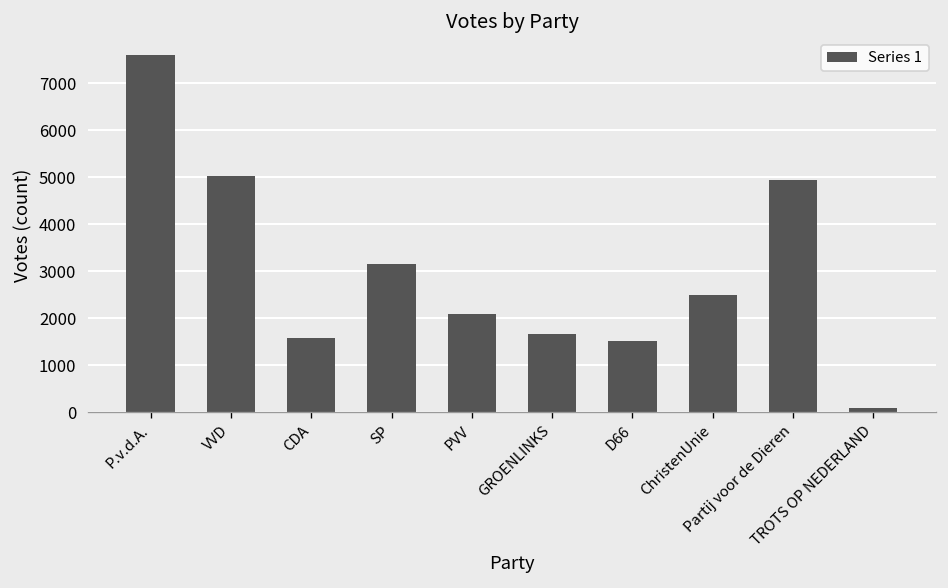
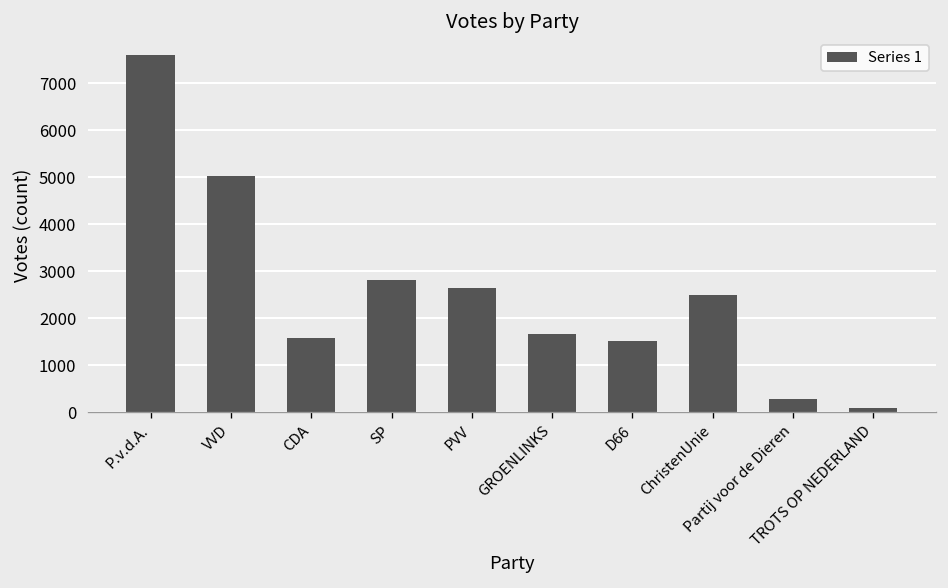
  {
    "P.v.d.A.": 7600,
    "VVD": 5000,
    "CDA": 1600,
-   "SP": 3100,
-   "PVV": 2100,
+   "SP": 2800,
+   "PVV": 2700,
    "GROENLINKS": 1700,
    "D66": 1500,
    "ChristenUnie": 2500,
-   "Partij voor de Dieren": 4900,
+   "Partij voor de Dieren": 300,
    "TROTS OP NEDERLAND": 100
  }
